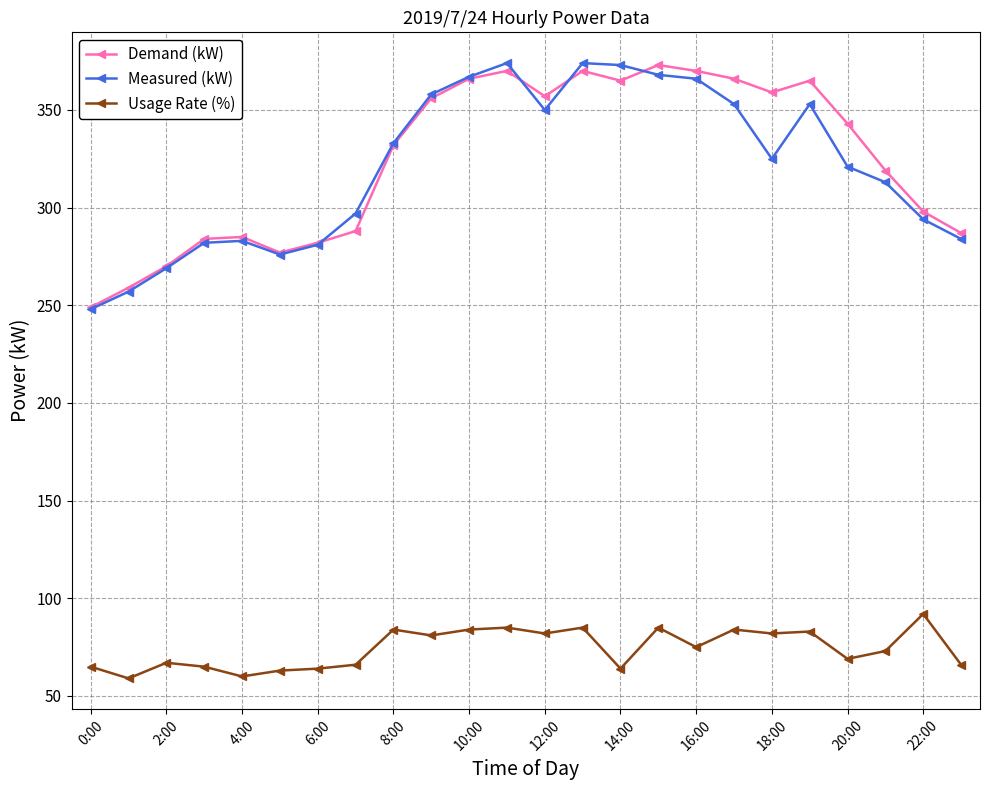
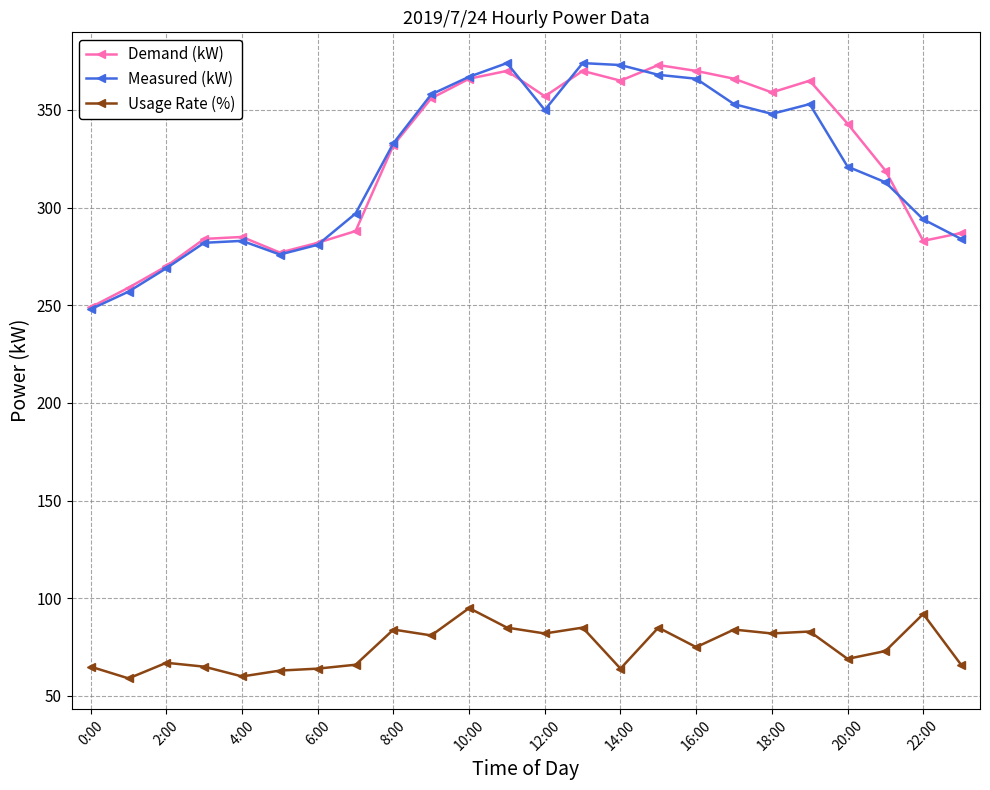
  {
    "Demand (kW)": {
      "4:00": 285,
      "12:00": 357,
      "14:00": 365,
      "16:00": 370,
      "18:00": 359,
      "20:00": 343,
-     "22:00": 298
+     "22:00": 283
    },
    "Measured (kW)": {
      "4:00": 283,
      "12:00": 350,
      "14:00": 373,
      "16:00": 366,
-     "18:00": 325,
+     "18:00": 348,
      "20:00": 321,
      "22:00": 294
    },
    "Usage Rate (%)": {
      "0:00": 65,
      "2:00": 67,
      "4:00": 60,
      "6:00": 64,
      "8:00": 84,
-     "10:00": 84,
+     "10:00": 95,
      "12:00": 82,
      "14:00": 64,
      "16:00": 75,
      "18:00": 82,
      "20:00": 69,
      "22:00": 92
    }
  }
